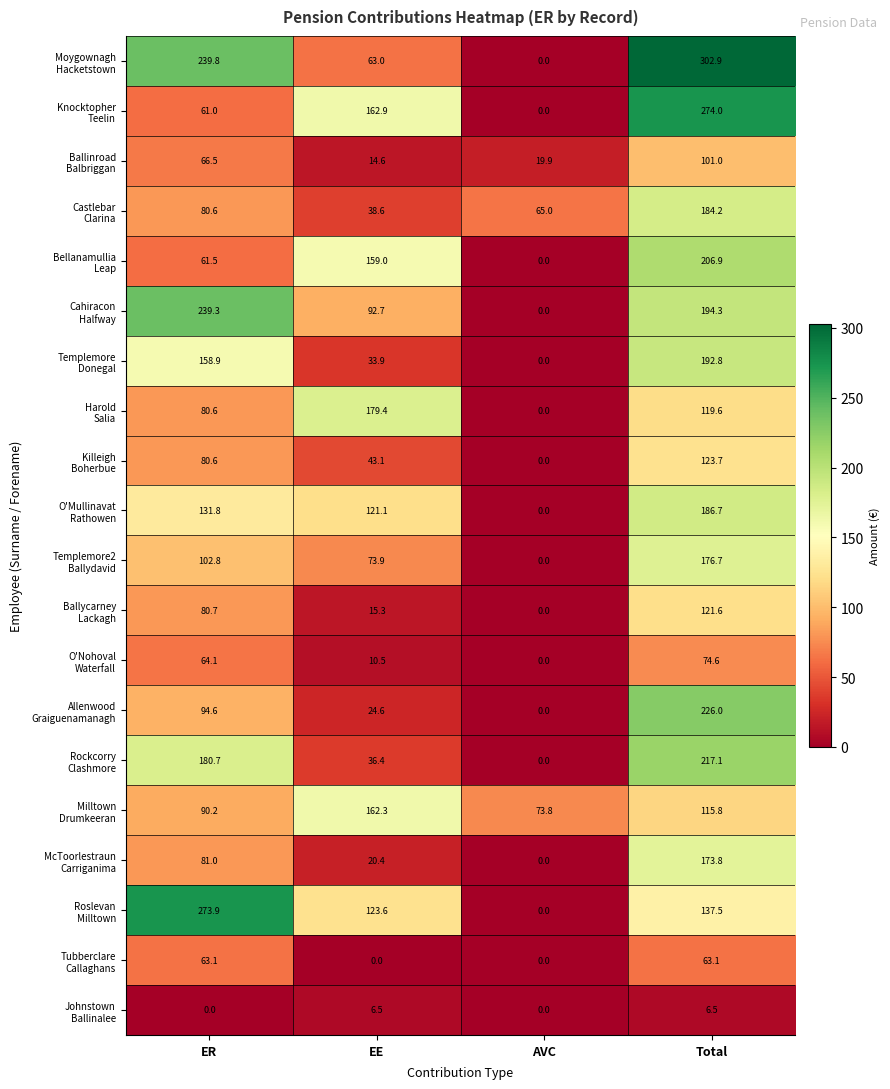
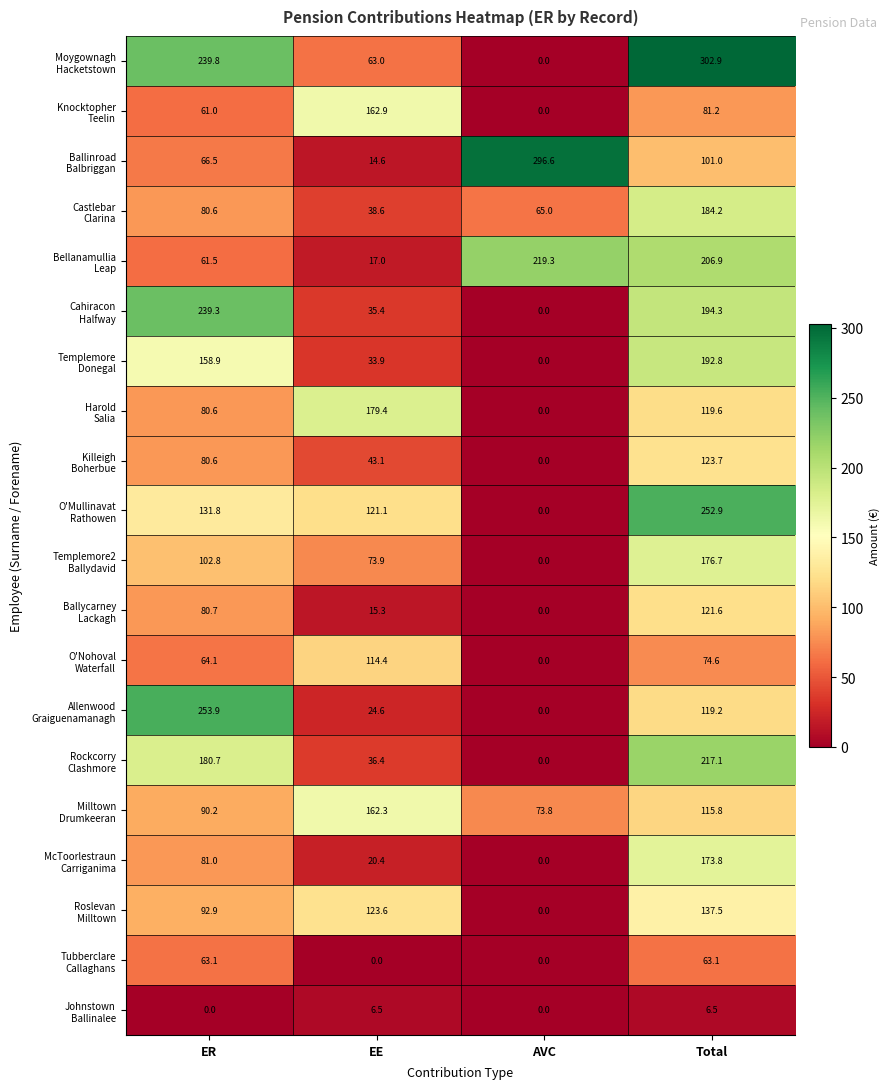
  {
    "Moygownagh Hacketstown": {
      "ER": 239.8,
      "EE": 63.0,
      "AVC": 0.0,
      "Total": 302.9
    },
    "Knocktopher Teelin": {
      "ER": 61.0,
      "EE": 162.9,
      "AVC": 0.0,
-     "Total": 274.0
+     "Total": 81.2
    },
    "Ballinroad Balbriggan": {
      "ER": 66.5,
      "EE": 14.6,
-     "AVC": 19.9,
+     "AVC": 296.6,
      "Total": 101.0
    },
    "Castlebar Clarina": {
      "ER": 80.6,
      "EE": 38.6,
      "AVC": 65.0,
      "Total": 184.2
    },
    "Bellanamullia Leap": {
      "ER": 61.5,
-     "EE": 159.0,
-     "AVC": 0.0,
+     "EE": 17.0,
+     "AVC": 219.3,
      "Total": 206.9
    },
    "Cahiracon Halfway": {
      "ER": 239.3,
-     "EE": 92.7,
+     "EE": 35.4,
      "AVC": 0.0,
      "Total": 194.3
    },
    "Templemore Donegal": {
      "ER": 158.9,
      "EE": 33.9,
      "AVC": 0.0,
      "Total": 192.8
    },
    "Harold Salia": {
      "ER": 80.6,
      "EE": 179.4,
      "AVC": 0.0,
      "Total": 119.6
    },
    "Killeigh Boherbue": {
      "ER": 80.6,
      "EE": 43.1,
      "AVC": 0.0,
      "Total": 123.7
    },
    "O'Mullinavat Rathowen": {
      "ER": 131.8,
      "EE": 121.1,
      "AVC": 0.0,
-     "Total": 186.7
+     "Total": 252.9
    },
    "Templemore2 Ballydavid": {
      "ER": 102.8,
      "EE": 73.9,
      "AVC": 0.0,
      "Total": 176.7
    },
    "Ballycarney Lackagh": {
      "ER": 80.7,
      "EE": 15.3,
      "AVC": 0.0,
      "Total": 121.6
    },
    "O'Nohoval Waterfall": {
      "ER": 64.1,
-     "EE": 10.5,
+     "EE": 114.4,
      "AVC": 0.0,
      "Total": 74.6
    },
    "Allenwood Graiguenamanagh": {
-     "ER": 94.6,
+     "ER": 253.9,
      "EE": 24.6,
      "AVC": 0.0,
-     "Total": 226.0
+     "Total": 119.2
    },
    "Rockcorry Clashmore": {
      "ER": 180.7,
      "EE": 36.4,
      "AVC": 0.0,
      "Total": 217.1
    },
    "Milltown Drumkeeran": {
      "ER": 90.2,
      "EE": 162.3,
      "AVC": 73.8,
      "Total": 115.8
    },
    "McToorlestraun Carriganima": {
      "ER": 81.0,
      "EE": 20.4,
      "AVC": 0.0,
      "Total": 173.8
    },
    "Roslevan Milltown": {
-     "ER": 273.9,
+     "ER": 92.9,
      "EE": 123.6,
      "AVC": 0.0,
      "Total": 137.5
    },
    "Tubberclare Callaghans": {
      "ER": 63.1,
      "EE": 0.0,
      "AVC": 0.0,
      "Total": 63.1
    },
    "Johnstown Ballinalee": {
      "ER": 0.0,
      "EE": 6.5,
      "AVC": 0.0,
      "Total": 6.5
    }
  }
